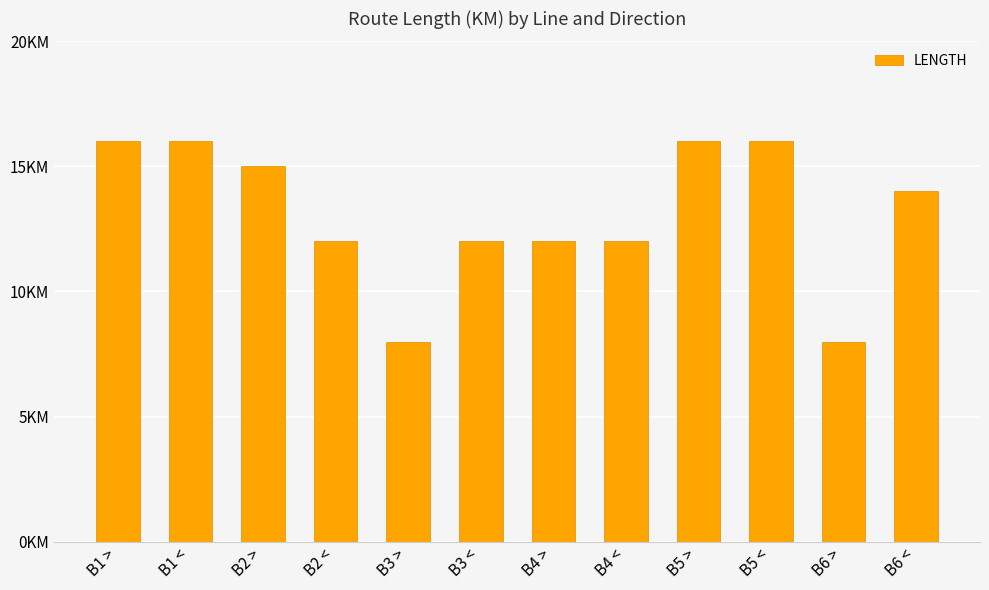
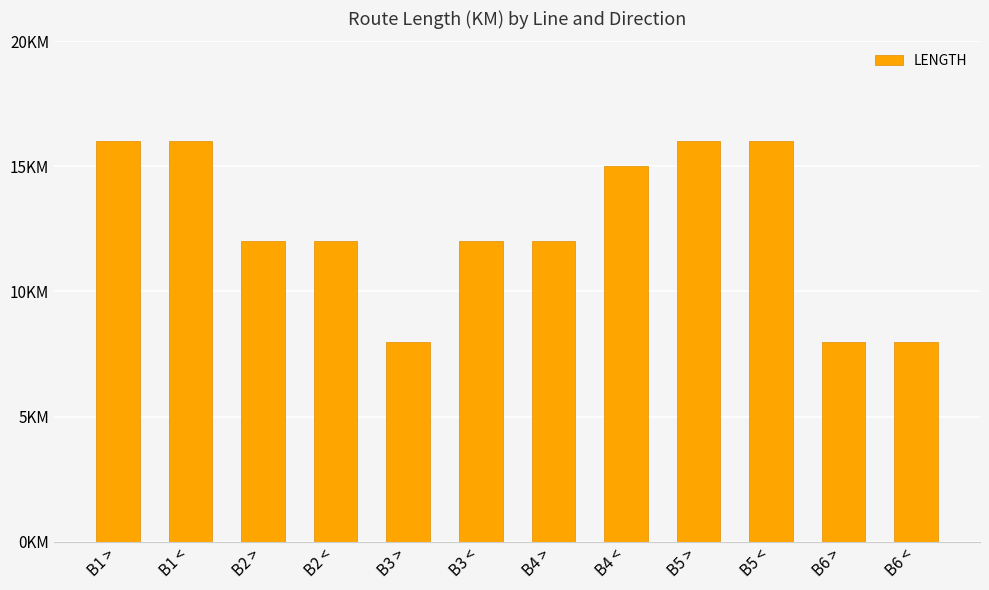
  {
    "B1 >": "16KM",
    "B1 <": "16KM",
-   "B2 >": "15KM",
+   "B2 >": "12KM",
    "B2 <": "12KM",
    "B3 >": "8KM",
    "B3 <": "12KM",
    "B4 >": "12KM",
-   "B4 <": "12KM",
+   "B4 <": "15KM",
    "B5 >": "16KM",
    "B5 <": "16KM",
    "B6 >": "8KM",
-   "B6 <": "14KM"
+   "B6 <": "8KM"
  }
